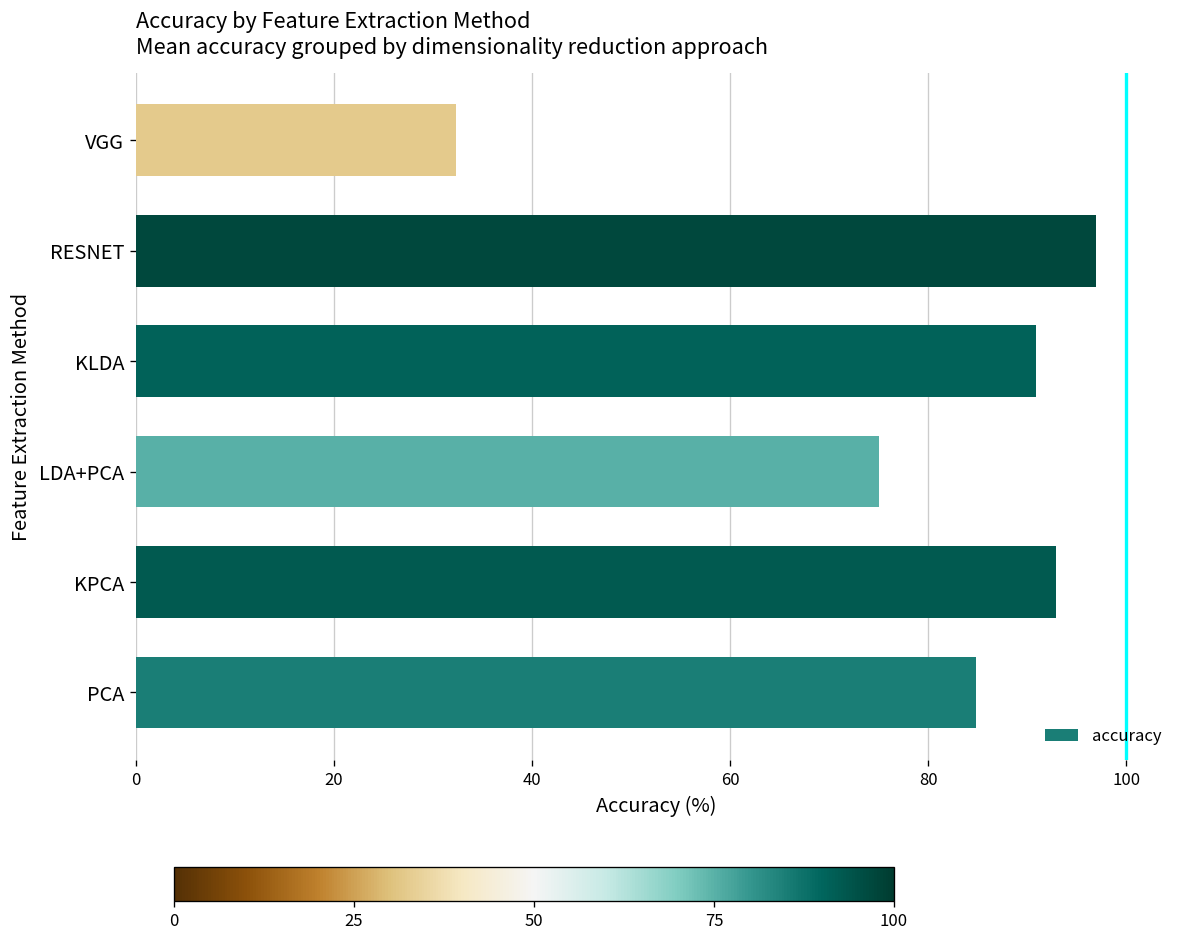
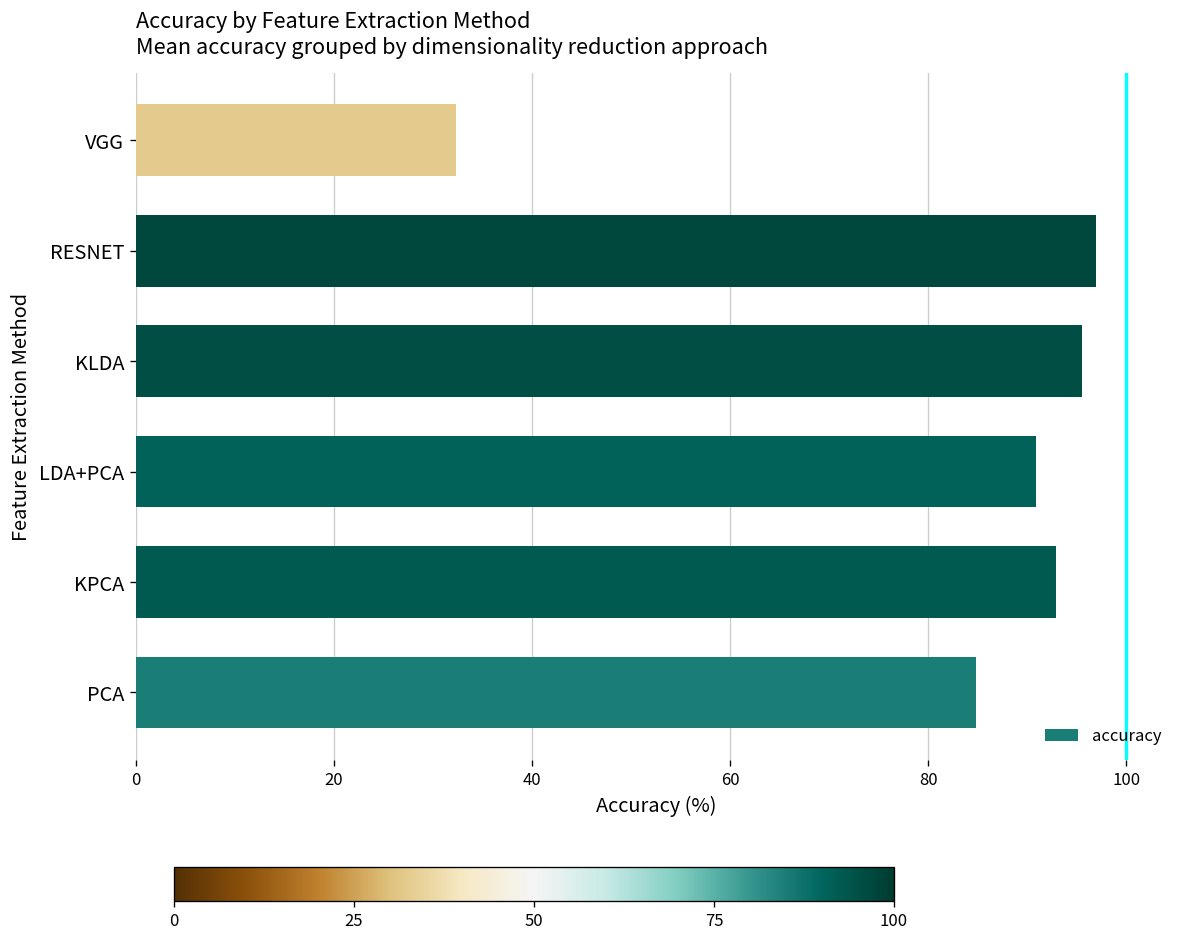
  {
    "VGG": 32,
    "RESNET": 97,
-   "KLDA": 91,
-   "LDA+PCA": 75,
+   "KLDA": 96,
+   "LDA+PCA": 91,
    "KPCA": 93,
    "PCA": 85
  }
